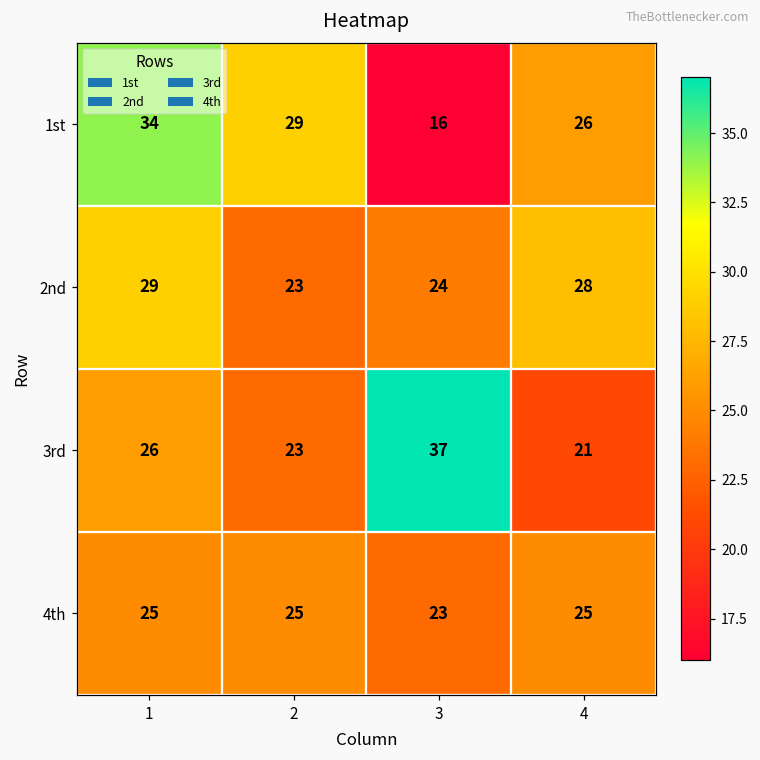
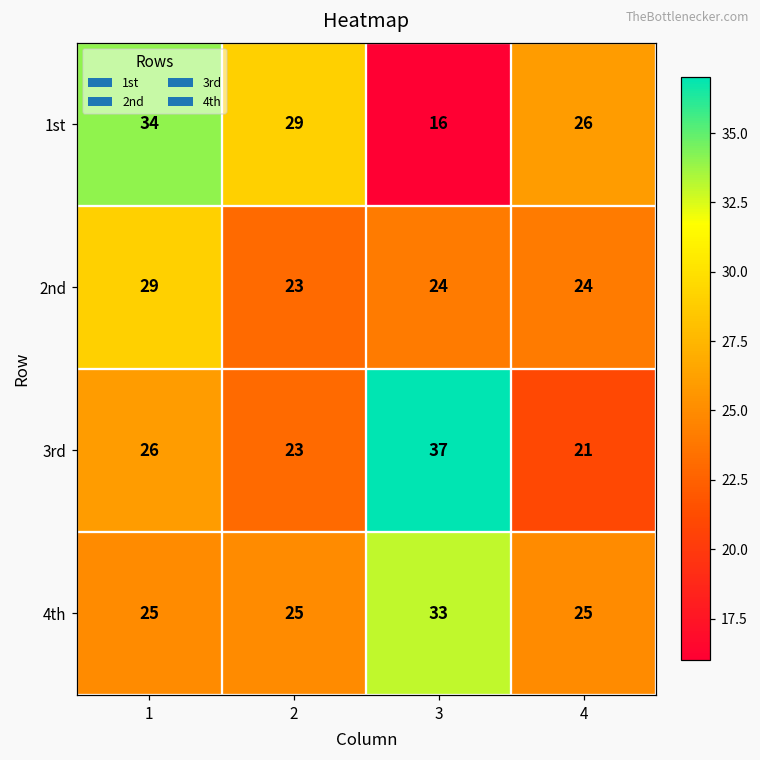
  {
    "1st": {
      "1": 34,
      "2": 29,
      "3": 16,
      "4": 26
    },
    "2nd": {
      "1": 29,
      "2": 23,
      "3": 24,
-     "4": 28
+     "4": 24
    },
    "3rd": {
      "1": 26,
      "2": 23,
      "3": 37,
      "4": 21
    },
    "4th": {
      "1": 25,
      "2": 25,
-     "3": 23,
+     "3": 33,
      "4": 25
    }
  }
